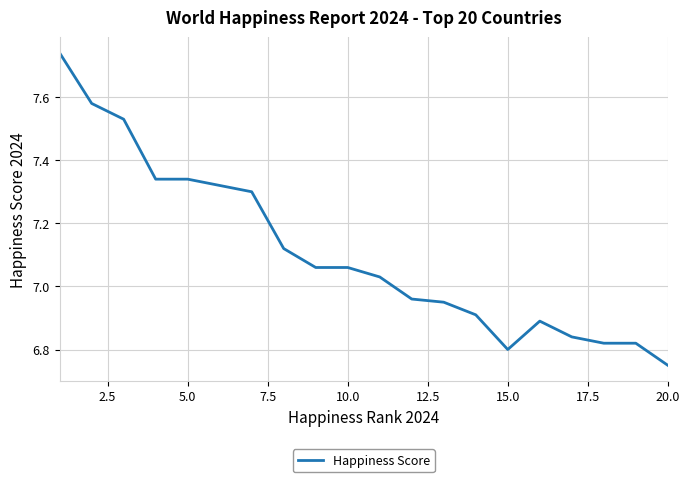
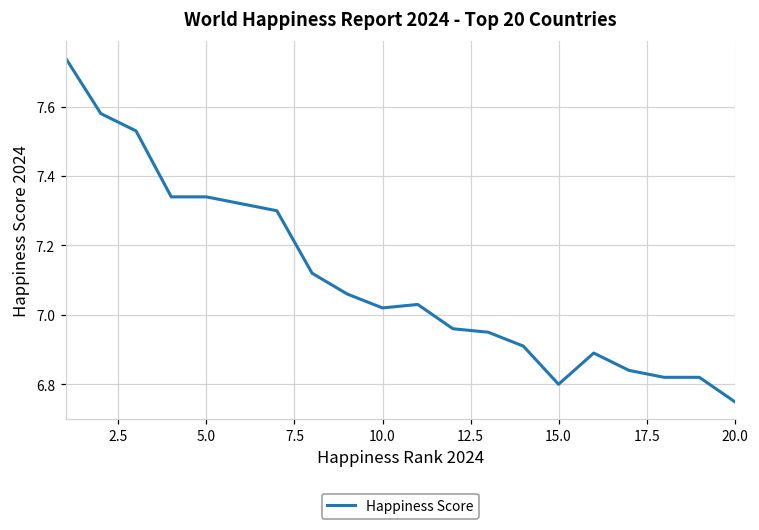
  {
    "5.0": 7.34,
-   "10.0": 7.06,
+   "10.0": 7.02,
    "15.0": 6.80,
    "20.0": 6.75
  }
